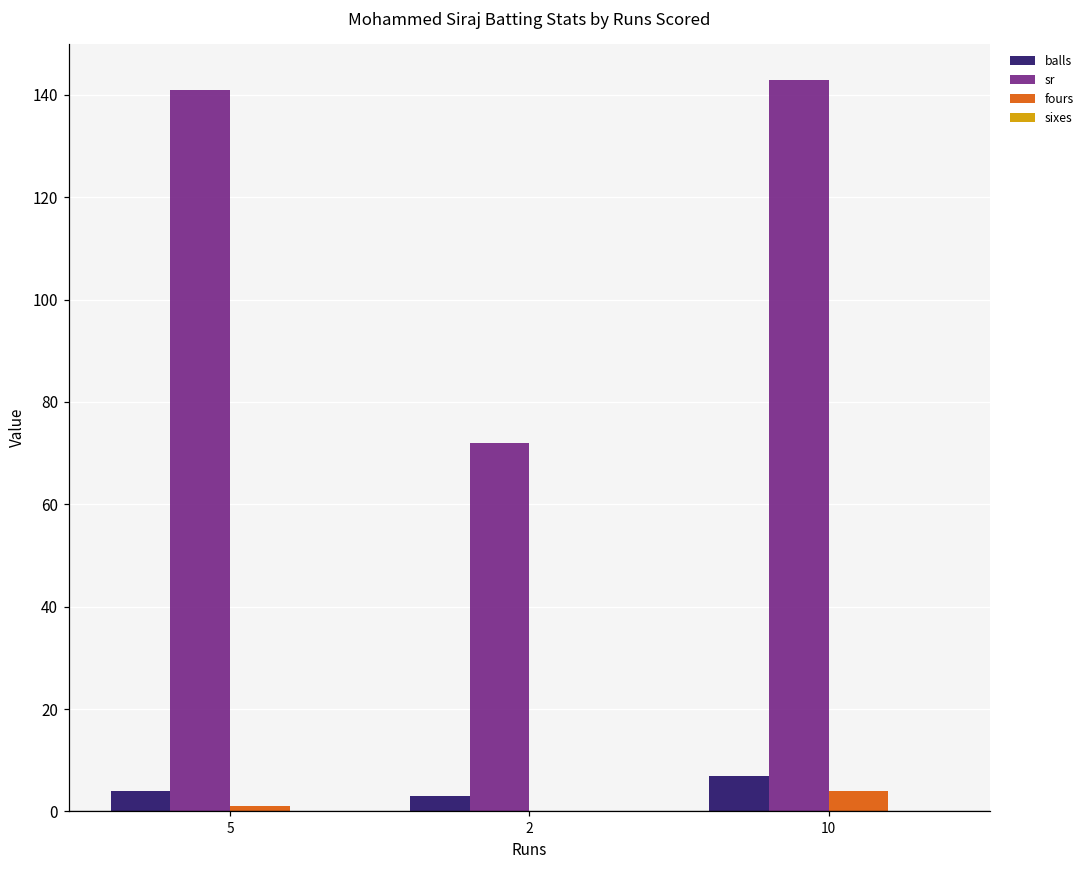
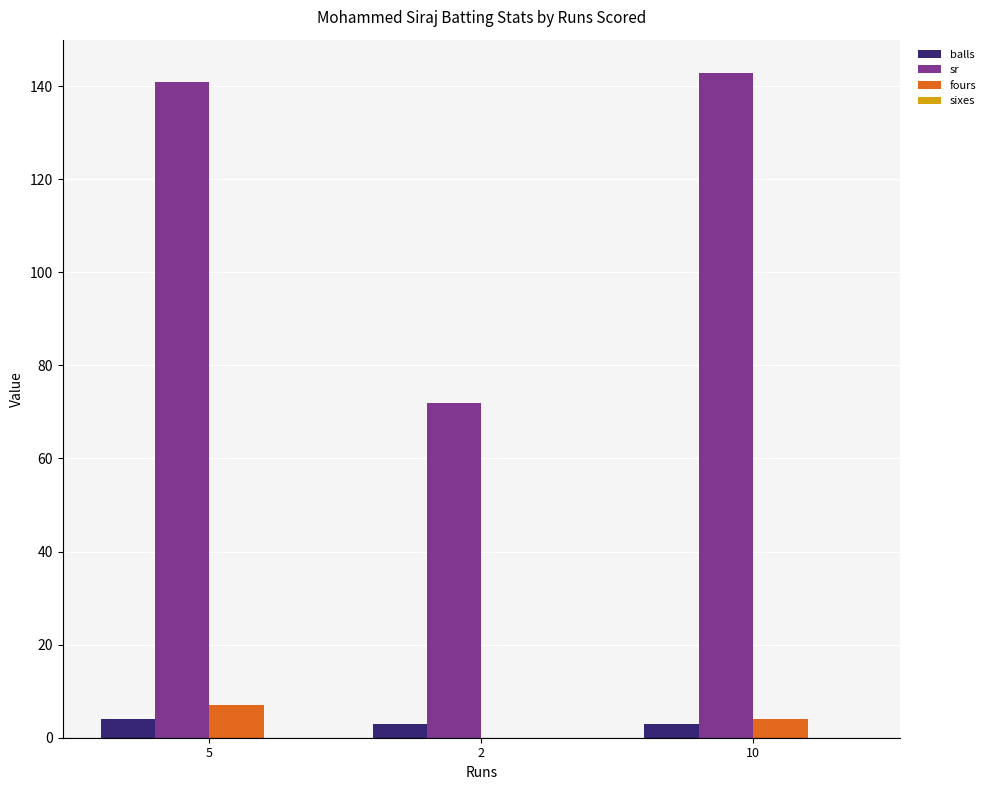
  {
    "balls": {
      "5": 4,
      "2": 3,
-     "10": 7
+     "10": 3
    },
    "sr": {
      "5": 141,
      "2": 72,
      "10": 143
    },
    "fours": {
-     "5": 1,
+     "5": 7,
      "2": 0,
      "10": 4
    },
    "sixes": {
      "5": 0,
      "2": 0,
      "10": 0
    }
  }
